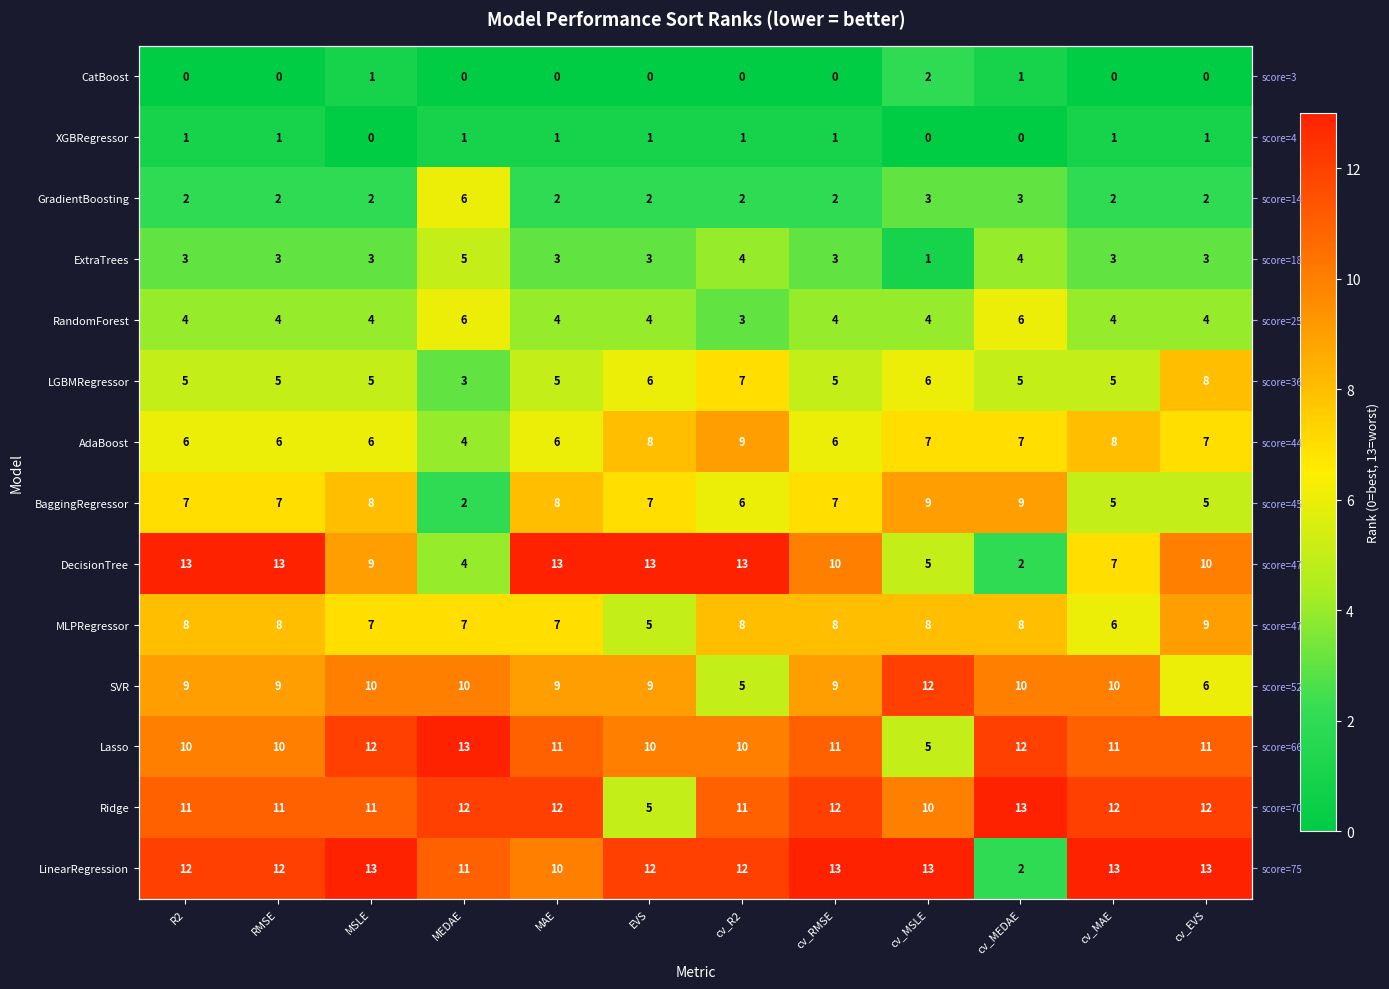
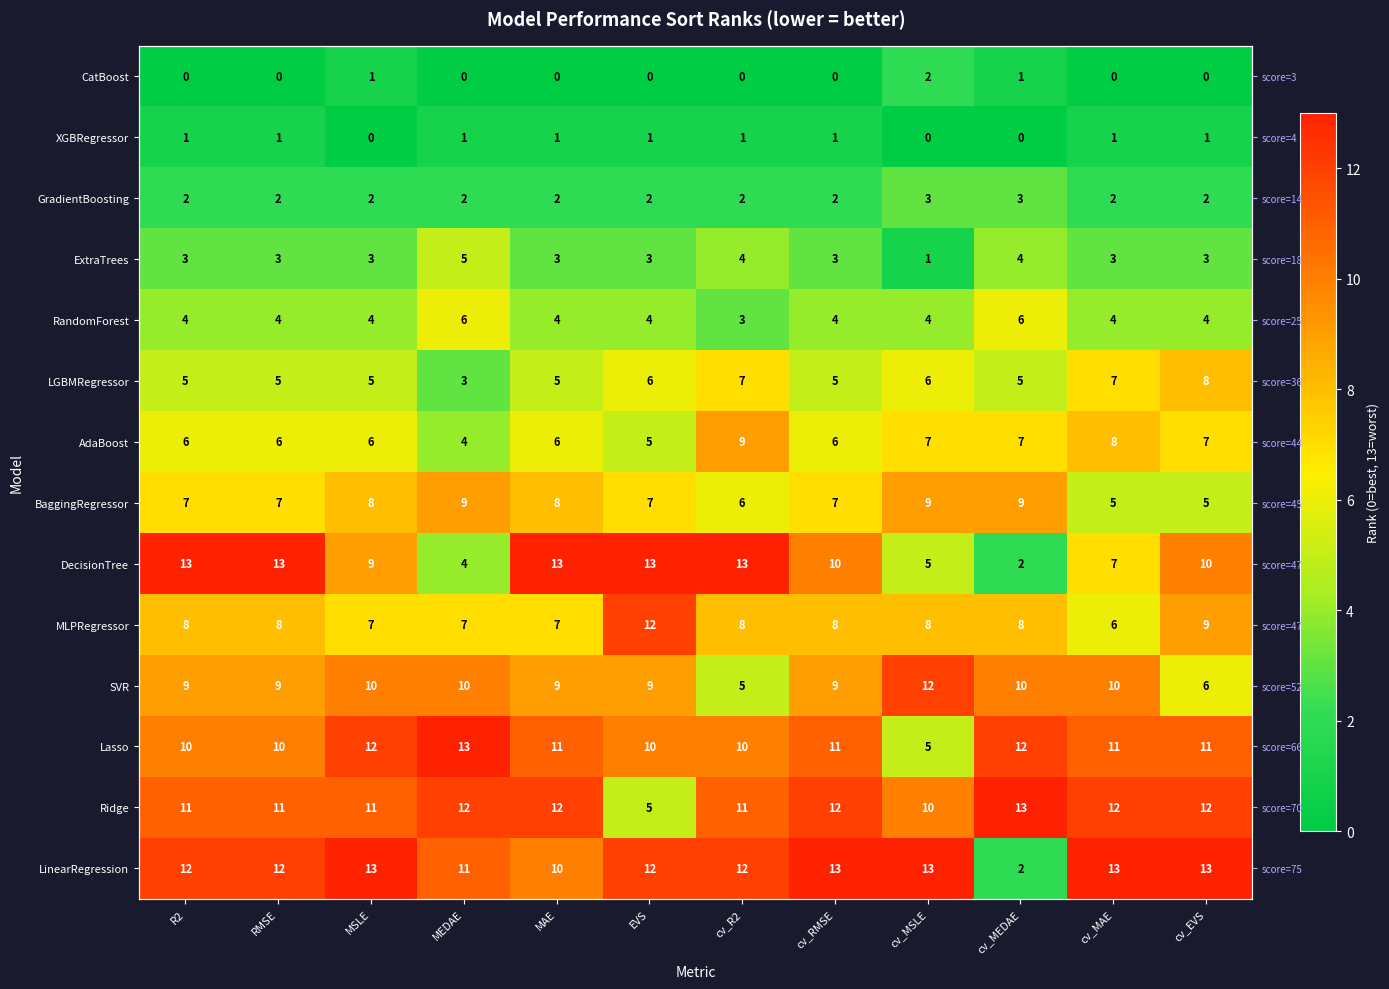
  {
    "CatBoost": {
      "R2": 0,
      "RMSE": 0,
      "MSLE": 1,
      "MEDAE": 0,
      "MAE": 0,
      "EVS": 0,
      "cv_R2": 0,
      "cv_RMSE": 0,
      "cv_MSLE": 2,
      "cv_MEDAE": 1,
      "cv_MAE": 0,
      "cv_EVS": 0
    },
    "XGBRegressor": {
      "R2": 1,
      "RMSE": 1,
      "MSLE": 0,
      "MEDAE": 1,
      "MAE": 1,
      "EVS": 1,
      "cv_R2": 1,
      "cv_RMSE": 1,
      "cv_MSLE": 0,
      "cv_MEDAE": 0,
      "cv_MAE": 1,
      "cv_EVS": 1
    },
    "GradientBoosting": {
      "R2": 2,
      "RMSE": 2,
      "MSLE": 2,
-     "MEDAE": 6,
+     "MEDAE": 2,
      "MAE": 2,
      "EVS": 2,
      "cv_R2": 2,
      "cv_RMSE": 2,
      "cv_MSLE": 3,
      "cv_MEDAE": 3,
      "cv_MAE": 2,
      "cv_EVS": 2
    },
    "ExtraTrees": {
      "R2": 3,
      "RMSE": 3,
      "MSLE": 3,
      "MEDAE": 5,
      "MAE": 3,
      "EVS": 3,
      "cv_R2": 4,
      "cv_RMSE": 3,
      "cv_MSLE": 1,
      "cv_MEDAE": 4,
      "cv_MAE": 3,
      "cv_EVS": 3
    },
    "RandomForest": {
      "R2": 4,
      "RMSE": 4,
      "MSLE": 4,
      "MEDAE": 6,
      "MAE": 4,
      "EVS": 4,
      "cv_R2": 3,
      "cv_RMSE": 4,
      "cv_MSLE": 4,
      "cv_MEDAE": 6,
      "cv_MAE": 4,
      "cv_EVS": 4
    },
    "LGBMRegressor": {
      "R2": 5,
      "RMSE": 5,
      "MSLE": 5,
      "MEDAE": 3,
      "MAE": 5,
      "EVS": 6,
      "cv_R2": 7,
      "cv_RMSE": 5,
      "cv_MSLE": 6,
      "cv_MEDAE": 5,
-     "cv_MAE": 5,
+     "cv_MAE": 7,
      "cv_EVS": 8
    },
    "AdaBoost": {
      "R2": 6,
      "RMSE": 6,
      "MSLE": 6,
      "MEDAE": 4,
      "MAE": 6,
-     "EVS": 8,
+     "EVS": 5,
      "cv_R2": 9,
      "cv_RMSE": 6,
      "cv_MSLE": 7,
      "cv_MEDAE": 7,
      "cv_MAE": 8,
      "cv_EVS": 7
    },
    "BaggingRegressor": {
      "R2": 7,
      "RMSE": 7,
      "MSLE": 8,
-     "MEDAE": 2,
+     "MEDAE": 9,
      "MAE": 8,
      "EVS": 7,
      "cv_R2": 6,
      "cv_RMSE": 7,
      "cv_MSLE": 9,
      "cv_MEDAE": 9,
      "cv_MAE": 5,
      "cv_EVS": 5
    },
    "DecisionTree": {
      "R2": 13,
      "RMSE": 13,
      "MSLE": 9,
      "MEDAE": 4,
      "MAE": 13,
      "EVS": 13,
      "cv_R2": 13,
      "cv_RMSE": 10,
      "cv_MSLE": 5,
      "cv_MEDAE": 2,
      "cv_MAE": 7,
      "cv_EVS": 10
    },
    "MLPRegressor": {
      "R2": 8,
      "RMSE": 8,
      "MSLE": 7,
      "MEDAE": 7,
      "MAE": 7,
-     "EVS": 5,
+     "EVS": 12,
      "cv_R2": 8,
      "cv_RMSE": 8,
      "cv_MSLE": 8,
      "cv_MEDAE": 8,
      "cv_MAE": 6,
      "cv_EVS": 9
    },
    "SVR": {
      "R2": 9,
      "RMSE": 9,
      "MSLE": 10,
      "MEDAE": 10,
      "MAE": 9,
      "EVS": 9,
      "cv_R2": 5,
      "cv_RMSE": 9,
      "cv_MSLE": 12,
      "cv_MEDAE": 10,
      "cv_MAE": 10,
      "cv_EVS": 6
    },
    "Lasso": {
      "R2": 10,
      "RMSE": 10,
      "MSLE": 12,
      "MEDAE": 13,
      "MAE": 11,
      "EVS": 10,
      "cv_R2": 10,
      "cv_RMSE": 11,
      "cv_MSLE": 5,
      "cv_MEDAE": 12,
      "cv_MAE": 11,
      "cv_EVS": 11
    },
    "Ridge": {
      "R2": 11,
      "RMSE": 11,
      "MSLE": 11,
      "MEDAE": 12,
      "MAE": 12,
      "EVS": 5,
      "cv_R2": 11,
      "cv_RMSE": 12,
      "cv_MSLE": 10,
      "cv_MEDAE": 13,
      "cv_MAE": 12,
      "cv_EVS": 12
    },
    "LinearRegression": {
      "R2": 12,
      "RMSE": 12,
      "MSLE": 13,
      "MEDAE": 11,
      "MAE": 10,
      "EVS": 12,
      "cv_R2": 12,
      "cv_RMSE": 13,
      "cv_MSLE": 13,
      "cv_MEDAE": 2,
      "cv_MAE": 13,
      "cv_EVS": 13
    }
  }
